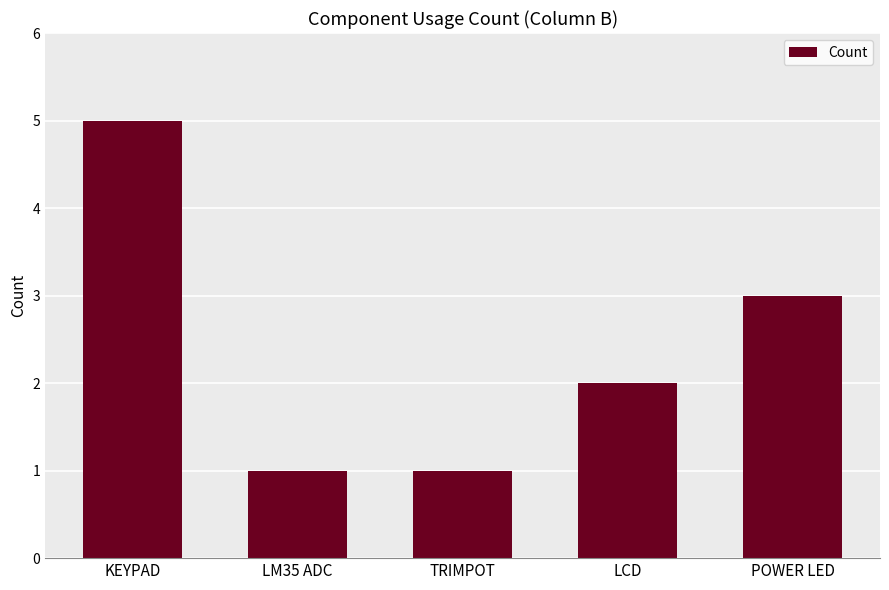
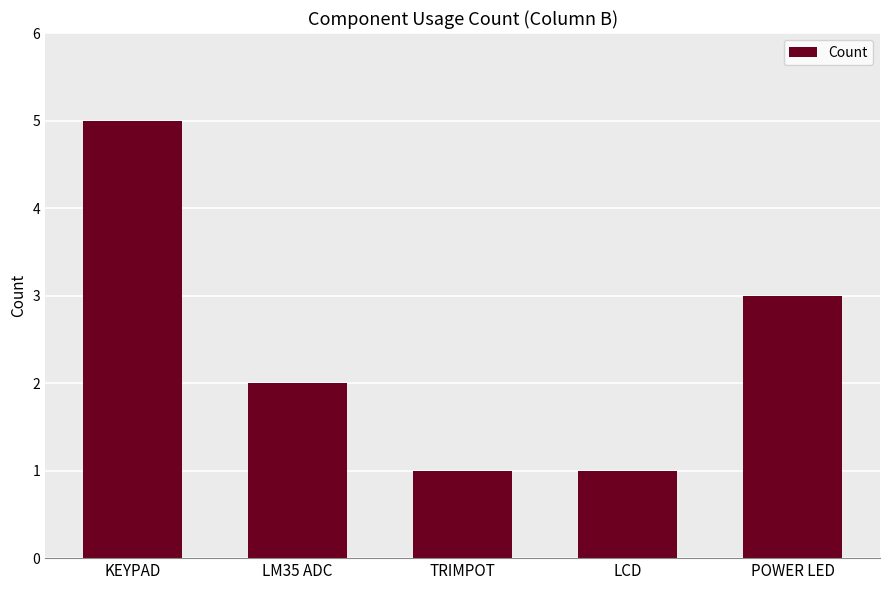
  {
    "KEYPAD": 5,
-   "LM35 ADC": 1,
+   "LM35 ADC": 2,
    "TRIMPOT": 1,
-   "LCD": 2,
+   "LCD": 1,
    "POWER LED": 3
  }
